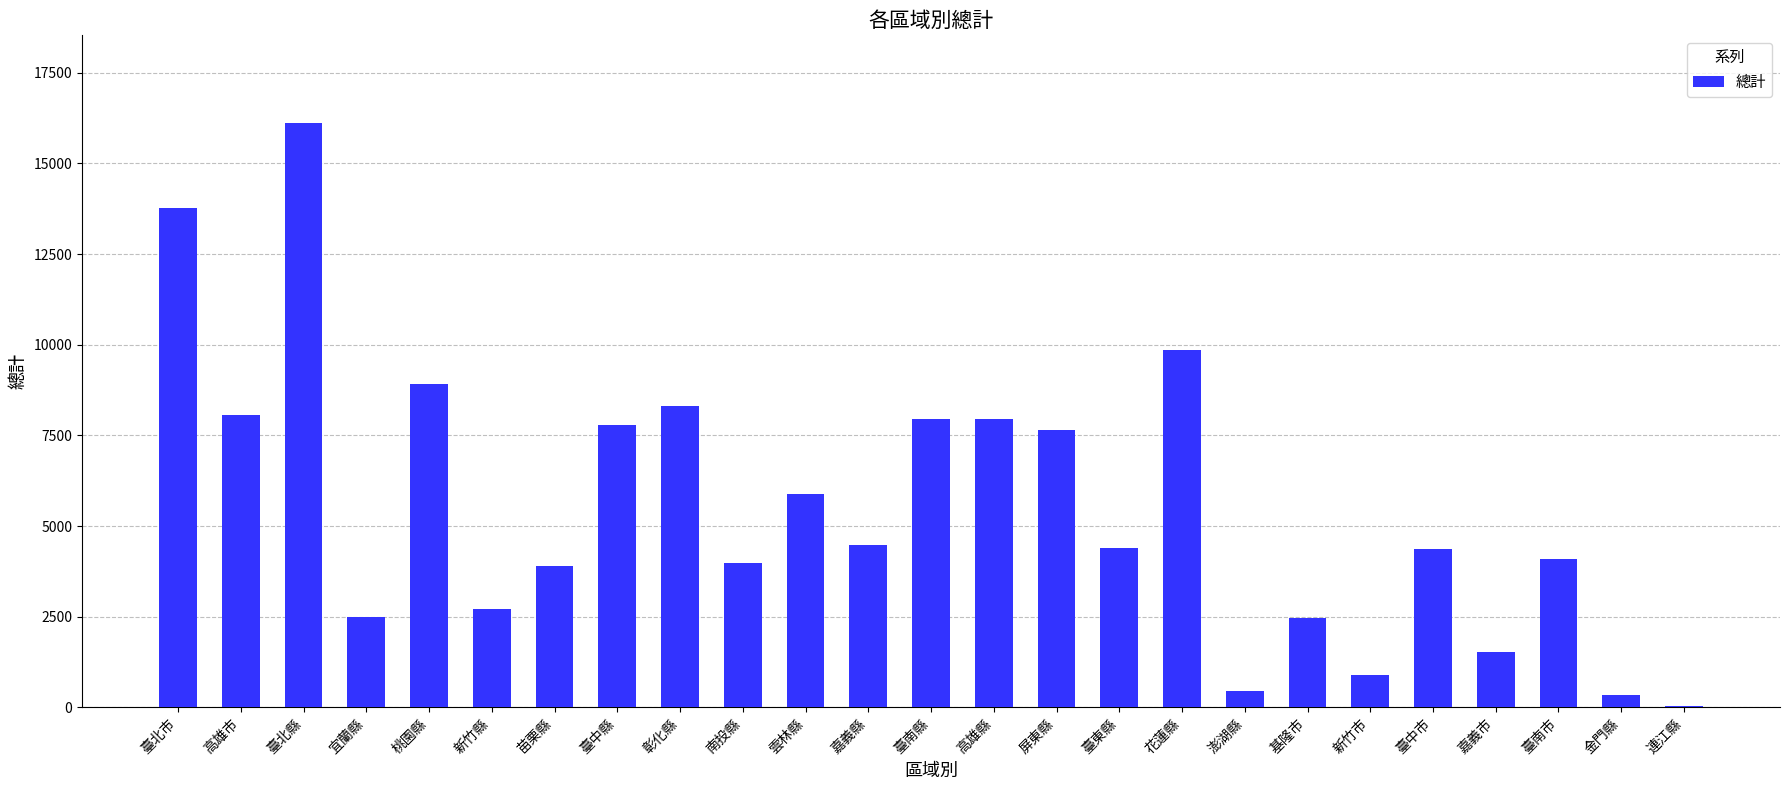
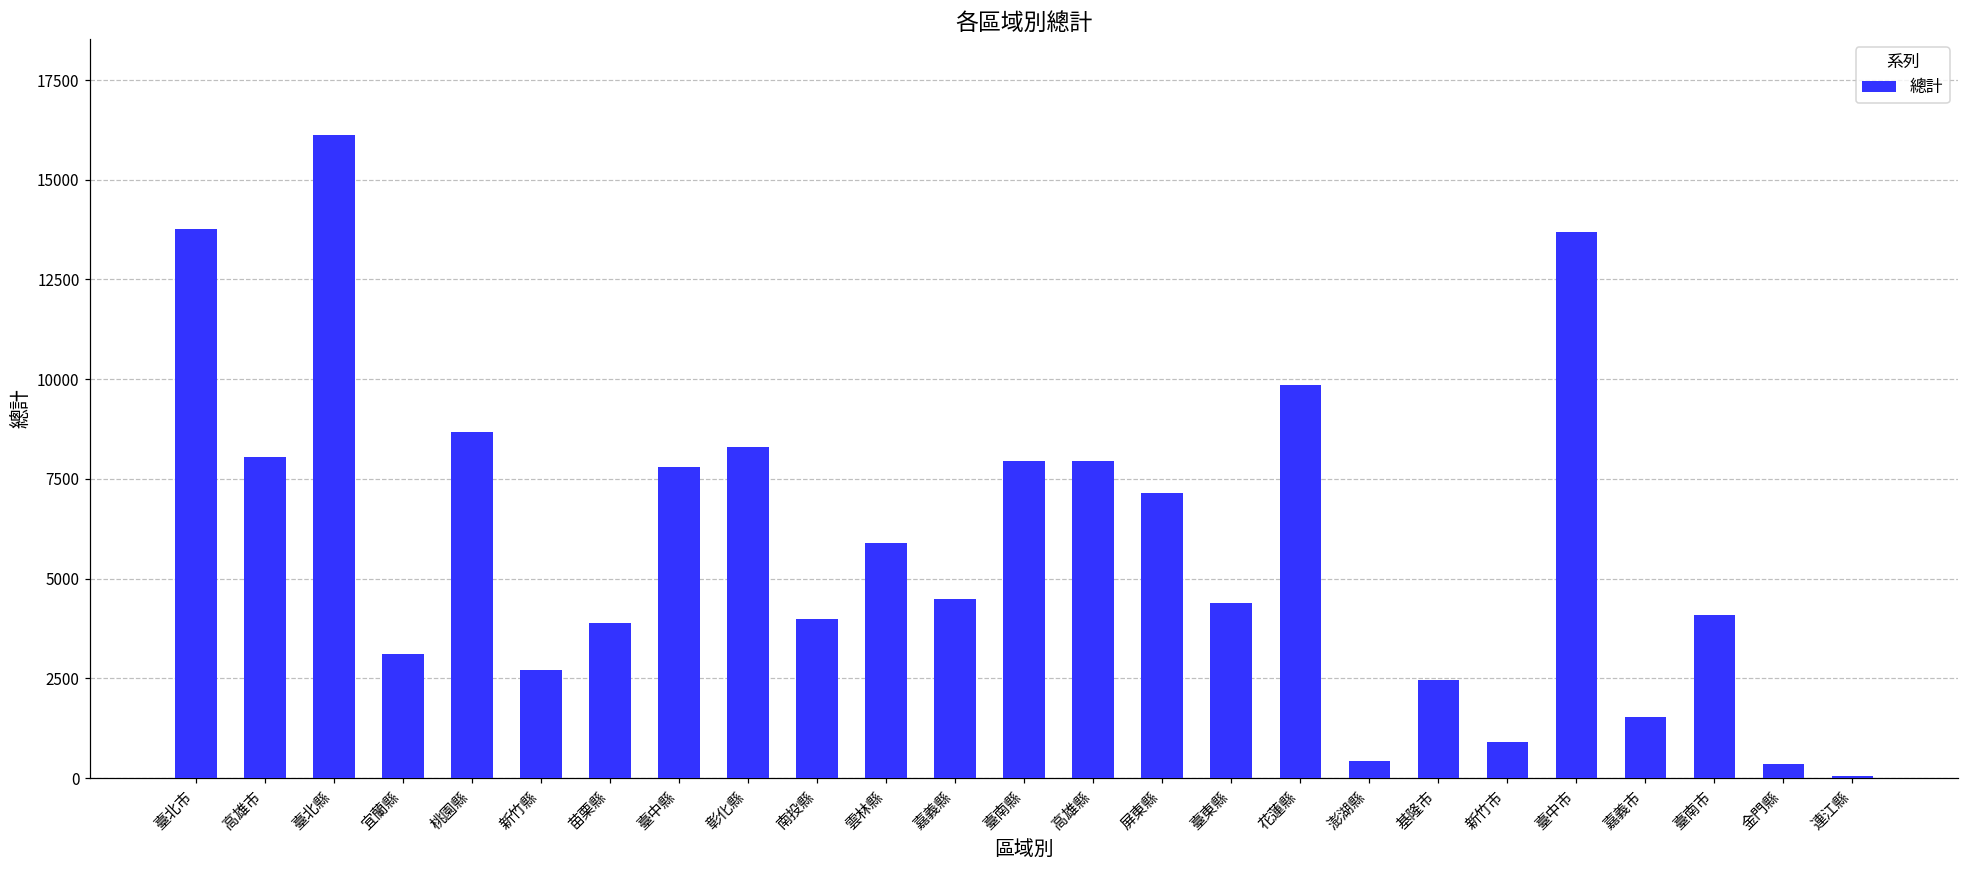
  {
    "臺北市": 13800,
    "高雄市": 8100,
    "臺北縣": 16100,
-   "宜蘭縣": 2500,
-   "桃園縣": 8900,
+   "宜蘭縣": 3100,
+   "桃園縣": 8700,
    "新竹縣": 2700,
    "苗栗縣": 3900,
    "臺中縣": 7800,
    "彰化縣": 8300,
    "南投縣": 4000,
    "雲林縣": 5900,
    "嘉義縣": 4500,
    "臺南縣": 7900,
    "高雄縣": 7900,
-   "屏東縣": 7600,
+   "屏東縣": 7100,
    "臺東縣": 4400,
    "花蓮縣": 9900,
    "澎湖縣": 400,
    "基隆市": 2500,
    "新竹市": 900,
-   "臺中市": 4400,
+   "臺中市": 13700,
    "嘉義市": 1500,
    "臺南市": 4100,
    "金門縣": 300
  }
